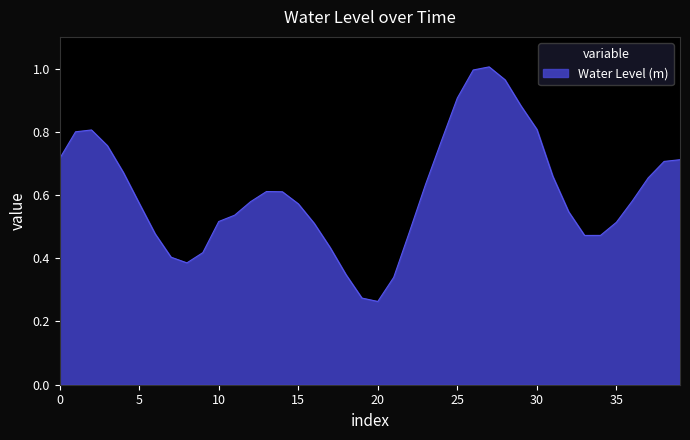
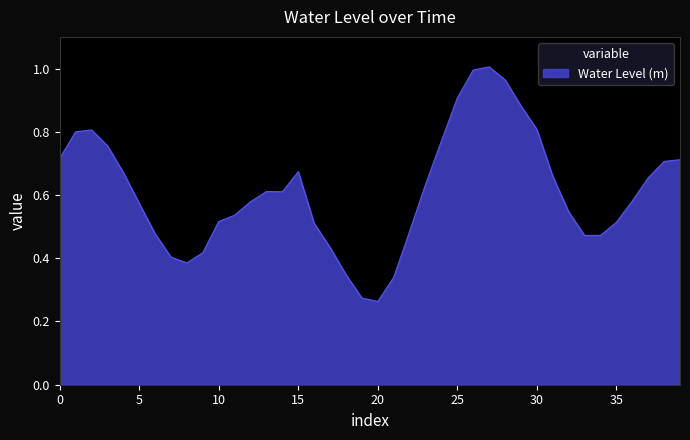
  {
    "0": 0.72,
    "5": 0.57,
    "10": 0.52,
-   "15": 0.57,
+   "15": 0.67,
    "20": 0.26,
    "25": 0.91,
    "30": 0.81,
    "35": 0.51
  }
